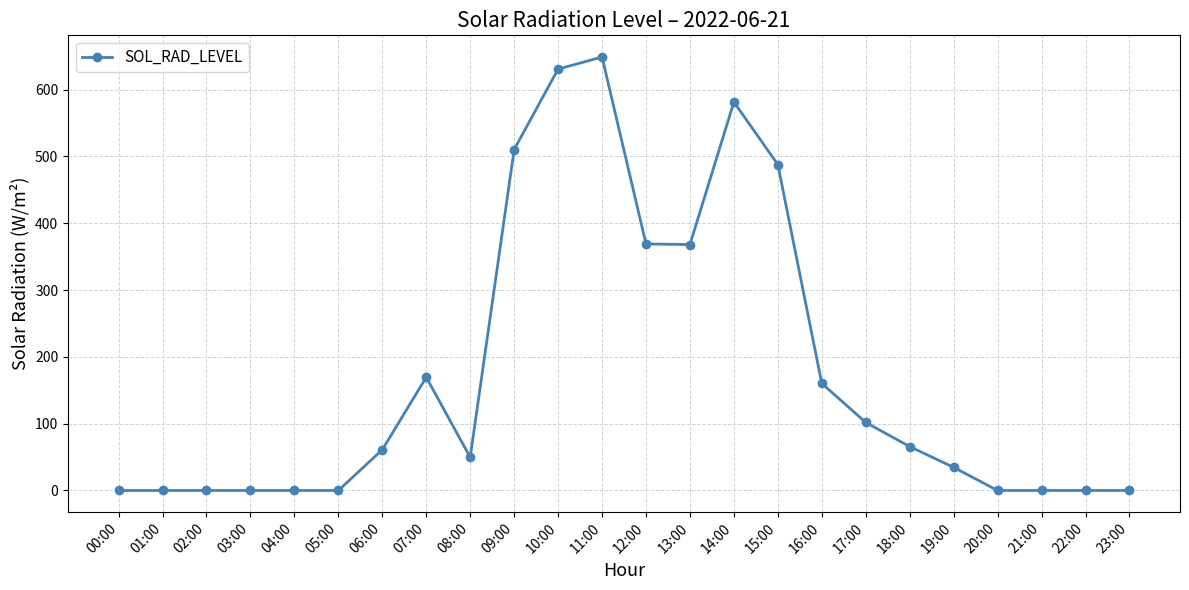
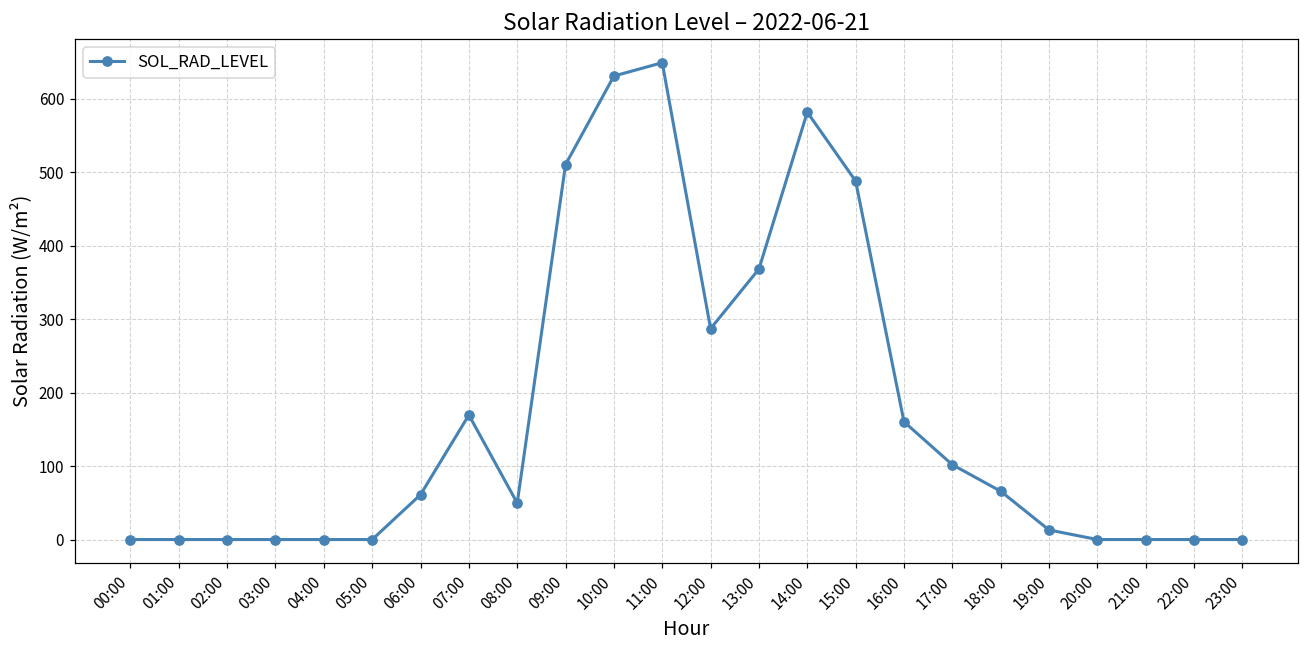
  {
    "00:00": 0,
    "01:00": 0,
    "02:00": 0,
    "03:00": 0,
    "04:00": 0,
    "05:00": 0,
    "06:00": 60,
    "07:00": 170,
    "08:00": 50,
    "09:00": 510,
    "10:00": 630,
    "11:00": 650,
-   "12:00": 370,
+   "12:00": 290,
    "13:00": 370,
    "14:00": 580,
    "15:00": 490,
    "16:00": 160,
    "17:00": 100,
    "18:00": 70,
-   "19:00": 30,
+   "19:00": 10,
    "20:00": 0,
    "21:00": 0,
    "22:00": 0,
    "23:00": 0
  }
